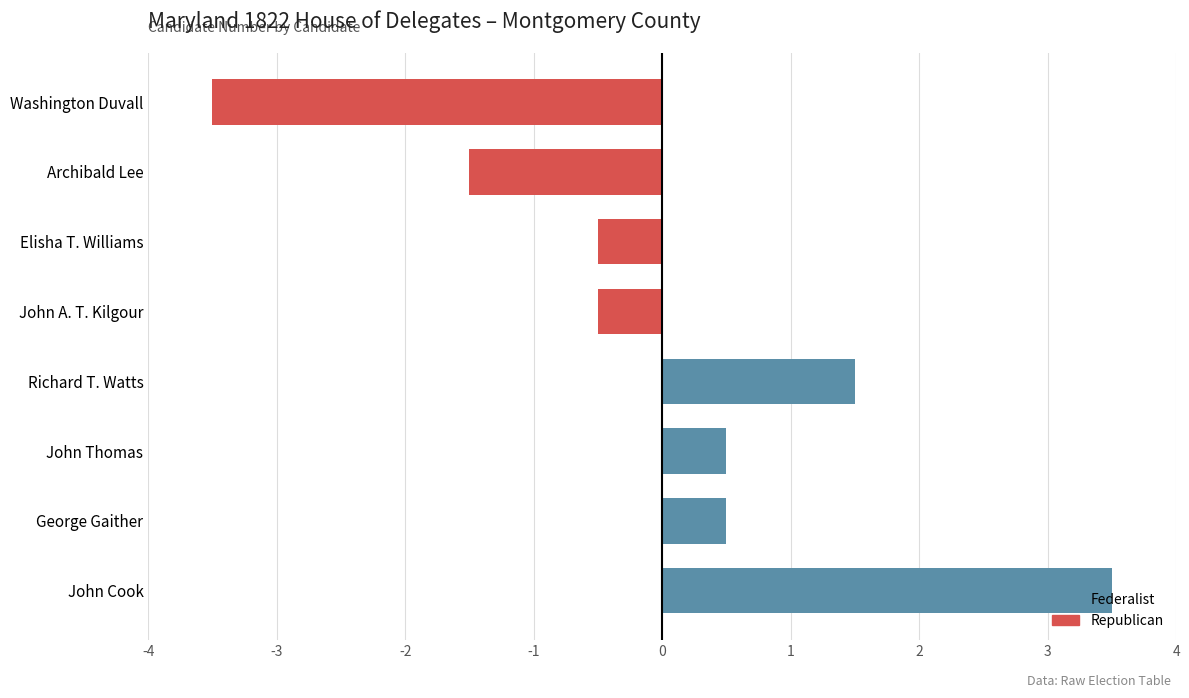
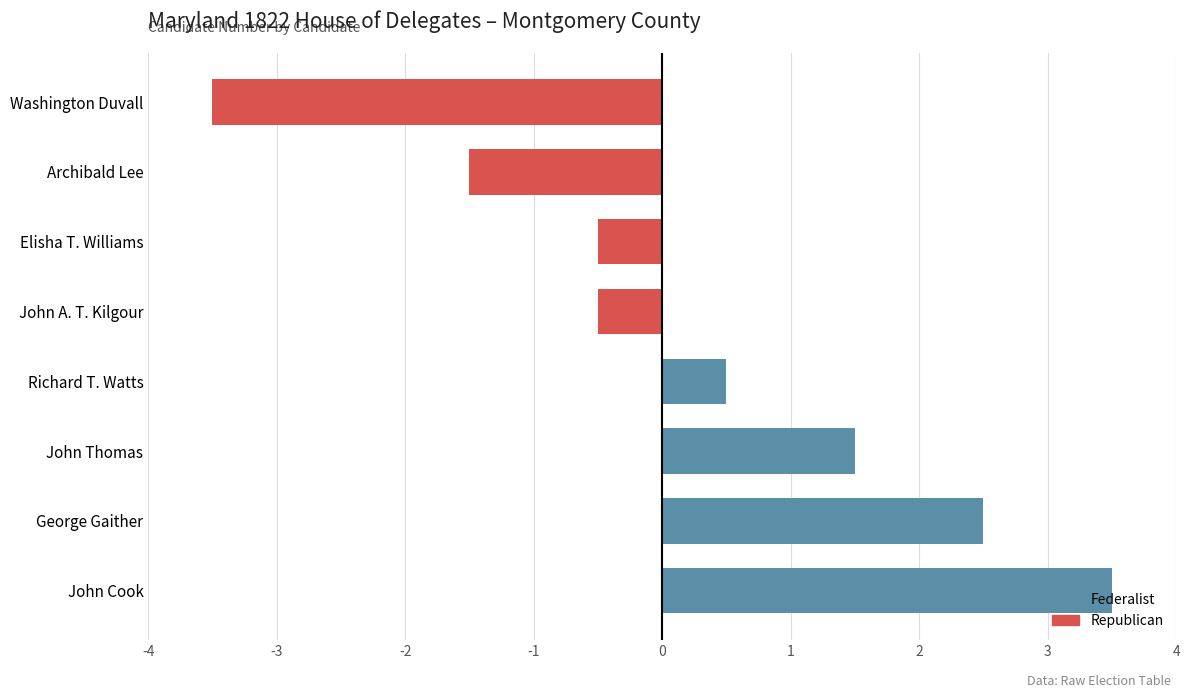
  {
    "Washington Duvall": -3.50,
    "Archibald Lee": -1.50,
    "Elisha T. Williams": -0.50,
    "John A. T. Kilgour": -0.50,
-   "Richard T. Watts": 1.50,
-   "John Thomas": 0.50,
-   "George Gaither": 0.50,
+   "Richard T. Watts": 0.50,
+   "John Thomas": 1.50,
+   "George Gaither": 2.50,
    "John Cook": 3.50
  }
